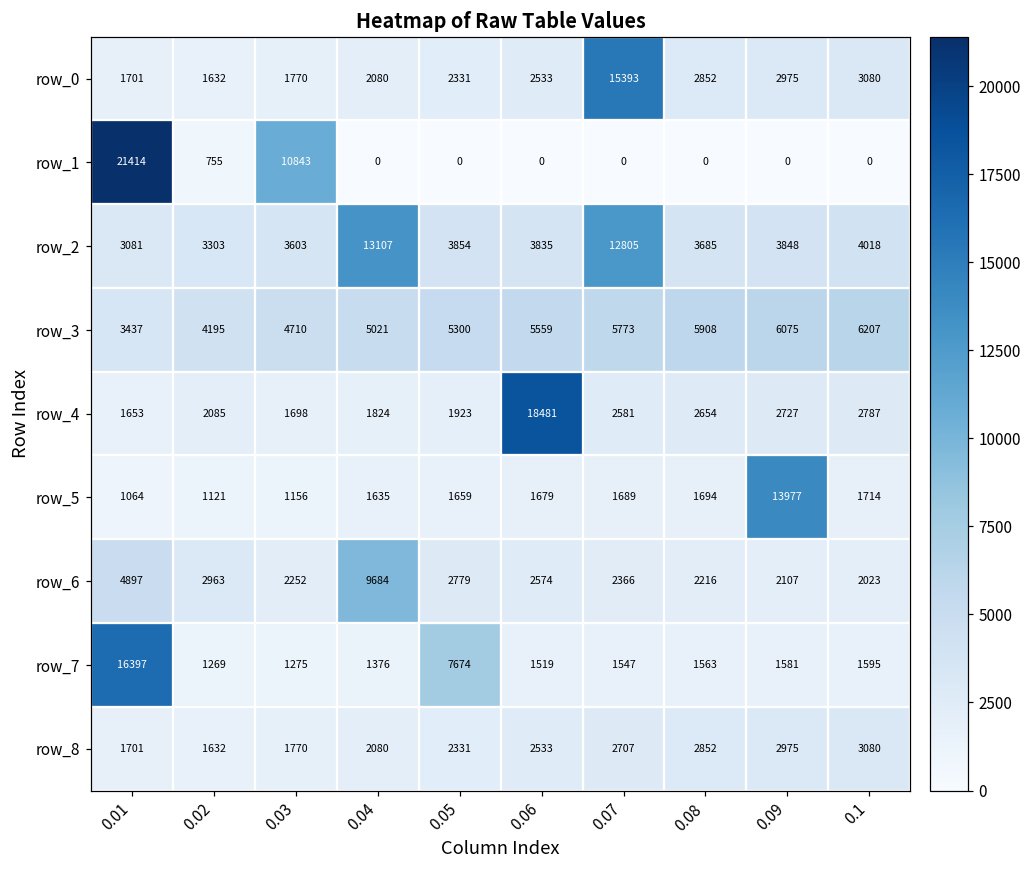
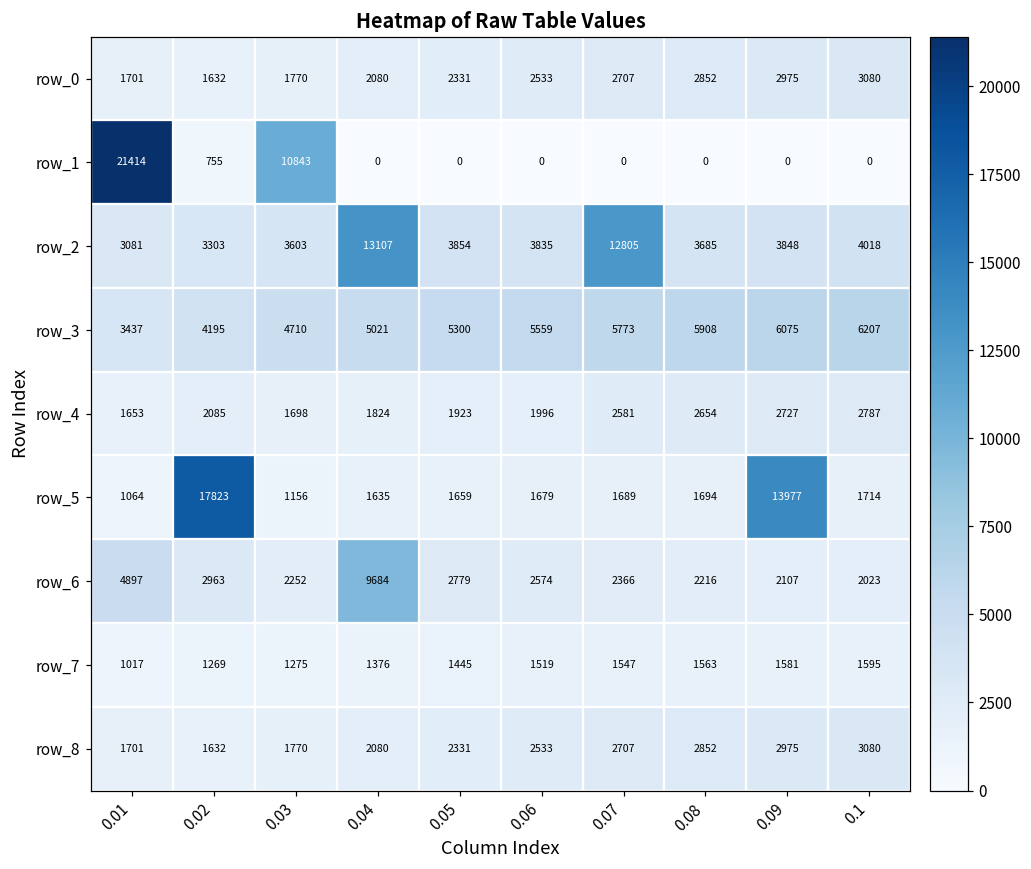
  {
    "row_0": {
      "0.01": 1701,
      "0.02": 1632,
      "0.03": 1770,
      "0.04": 2080,
      "0.05": 2331,
      "0.06": 2533,
-     "0.07": 15393,
+     "0.07": 2707,
      "0.08": 2852,
      "0.09": 2975,
      "0.1": 3080
    },
    "row_1": {
      "0.01": 21414,
      "0.02": 755,
      "0.03": 10843,
      "0.04": 0,
      "0.05": 0,
      "0.06": 0,
      "0.07": 0,
      "0.08": 0,
      "0.09": 0,
      "0.1": 0
    },
    "row_2": {
      "0.01": 3081,
      "0.02": 3303,
      "0.03": 3603,
      "0.04": 13107,
      "0.05": 3854,
      "0.06": 3835,
      "0.07": 12805,
      "0.08": 3685,
      "0.09": 3848,
      "0.1": 4018
    },
    "row_3": {
      "0.01": 3437,
      "0.02": 4195,
      "0.03": 4710,
      "0.04": 5021,
      "0.05": 5300,
      "0.06": 5559,
      "0.07": 5773,
      "0.08": 5908,
      "0.09": 6075,
      "0.1": 6207
    },
    "row_4": {
      "0.01": 1653,
      "0.02": 2085,
      "0.03": 1698,
      "0.04": 1824,
      "0.05": 1923,
-     "0.06": 18481,
+     "0.06": 1996,
      "0.07": 2581,
      "0.08": 2654,
      "0.09": 2727,
      "0.1": 2787
    },
    "row_5": {
      "0.01": 1064,
-     "0.02": 1121,
+     "0.02": 17823,
      "0.03": 1156,
      "0.04": 1635,
      "0.05": 1659,
      "0.06": 1679,
      "0.07": 1689,
      "0.08": 1694,
      "0.09": 13977,
      "0.1": 1714
    },
    "row_6": {
      "0.01": 4897,
      "0.02": 2963,
      "0.03": 2252,
      "0.04": 9684,
      "0.05": 2779,
      "0.06": 2574,
      "0.07": 2366,
      "0.08": 2216,
      "0.09": 2107,
      "0.1": 2023
    },
    "row_7": {
-     "0.01": 16397,
+     "0.01": 1017,
      "0.02": 1269,
      "0.03": 1275,
      "0.04": 1376,
-     "0.05": 7674,
+     "0.05": 1445,
      "0.06": 1519,
      "0.07": 1547,
      "0.08": 1563,
      "0.09": 1581,
      "0.1": 1595
    },
    "row_8": {
      "0.01": 1701,
      "0.02": 1632,
      "0.03": 1770,
      "0.04": 2080,
      "0.05": 2331,
      "0.06": 2533,
      "0.07": 2707,
      "0.08": 2852,
      "0.09": 2975,
      "0.1": 3080
    }
  }
